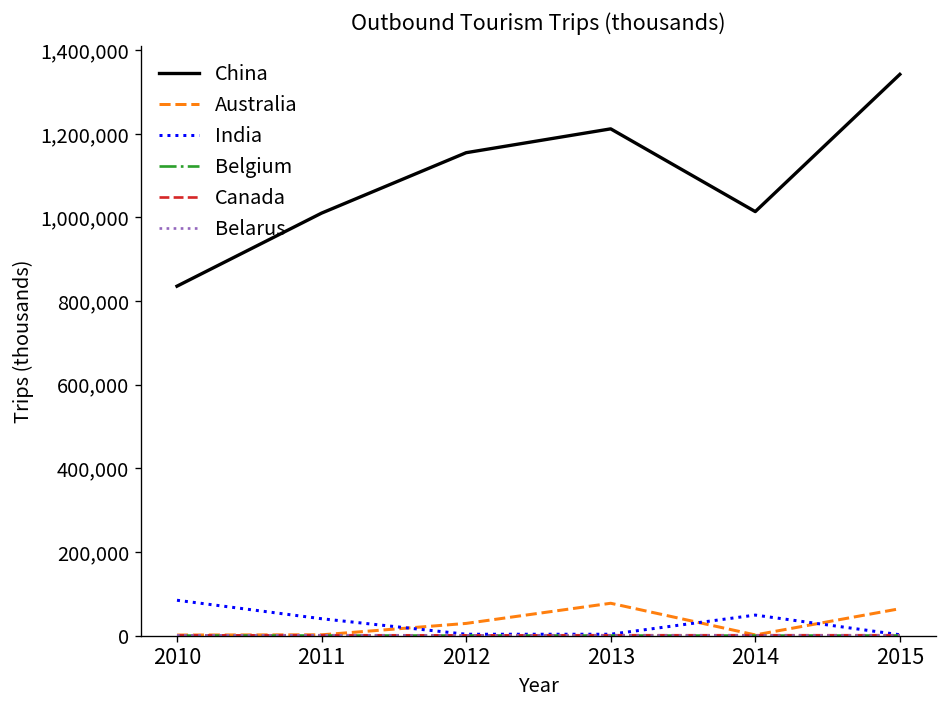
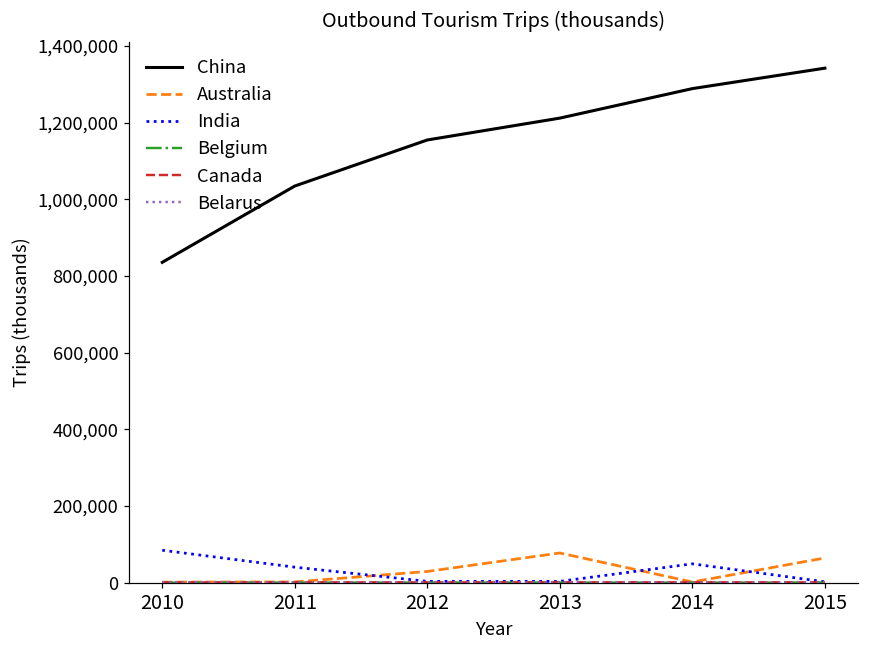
  {
    "China": {
      "2010": "840,000",
-     "2011": "1,010,000",
+     "2011": "1,030,000",
      "2012": "1,150,000",
      "2013": "1,210,000",
-     "2014": "1,010,000",
+     "2014": "1,290,000",
      "2015": "1,340,000"
    },
    "Australia": {
      "2012": "30,000",
      "2013": "80,000",
      "2015": "60,000"
    },
    "India": {
      "2010": "80,000",
      "2011": "40,000",
      "2014": "50,000"
    }
  }
